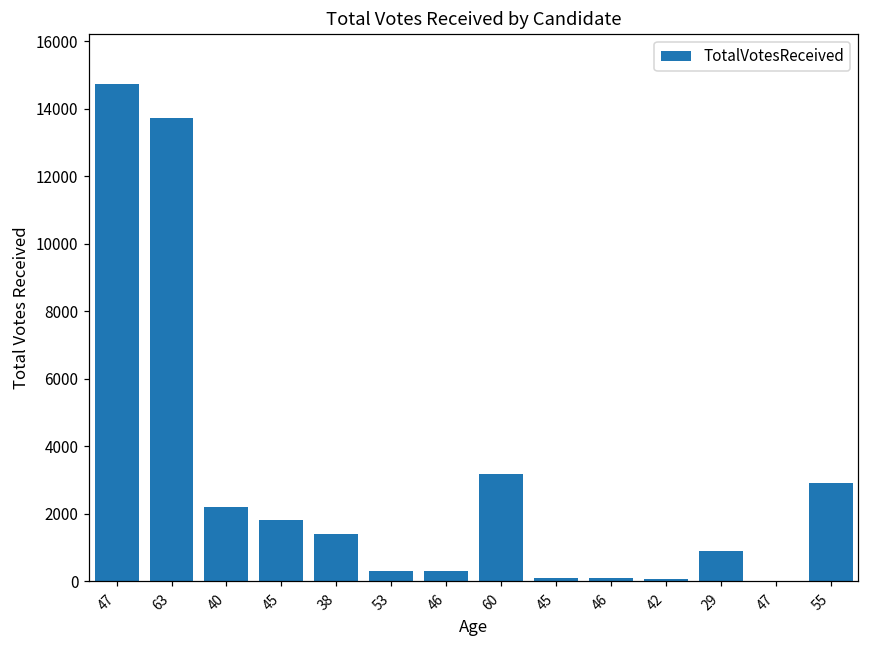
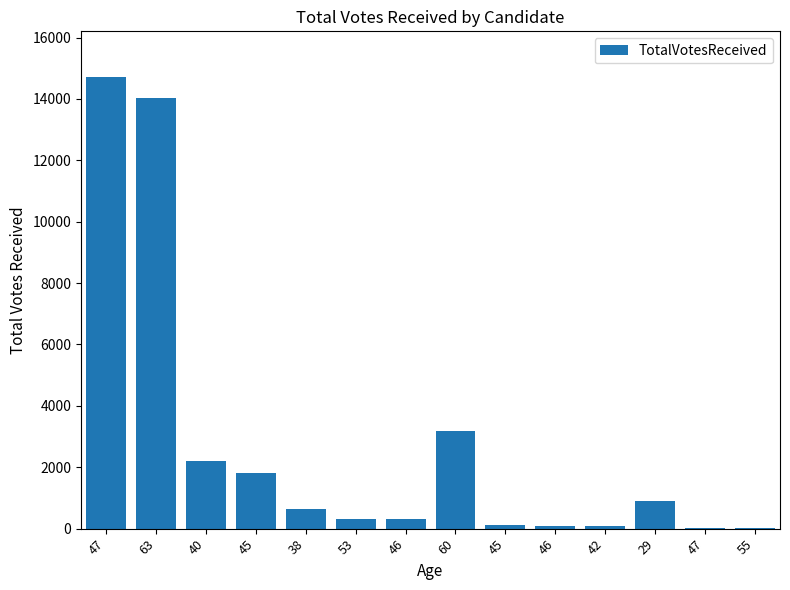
  {
-   "63": 13700,
+   "63": 14000,
    "40": 2200,
-   "38": 1400,
+   "38": 600,
    "53": 300,
    "60": 3200,
    "42": 100,
    "29": 900,
-   "55": 2900
+   "55": 0
  }
